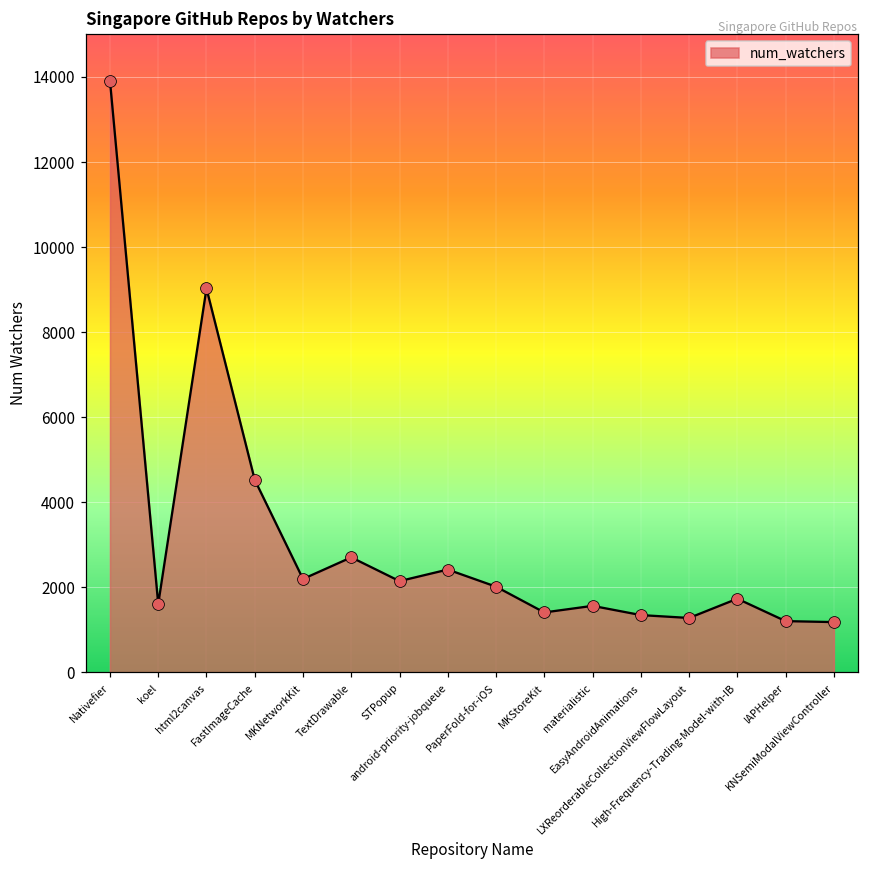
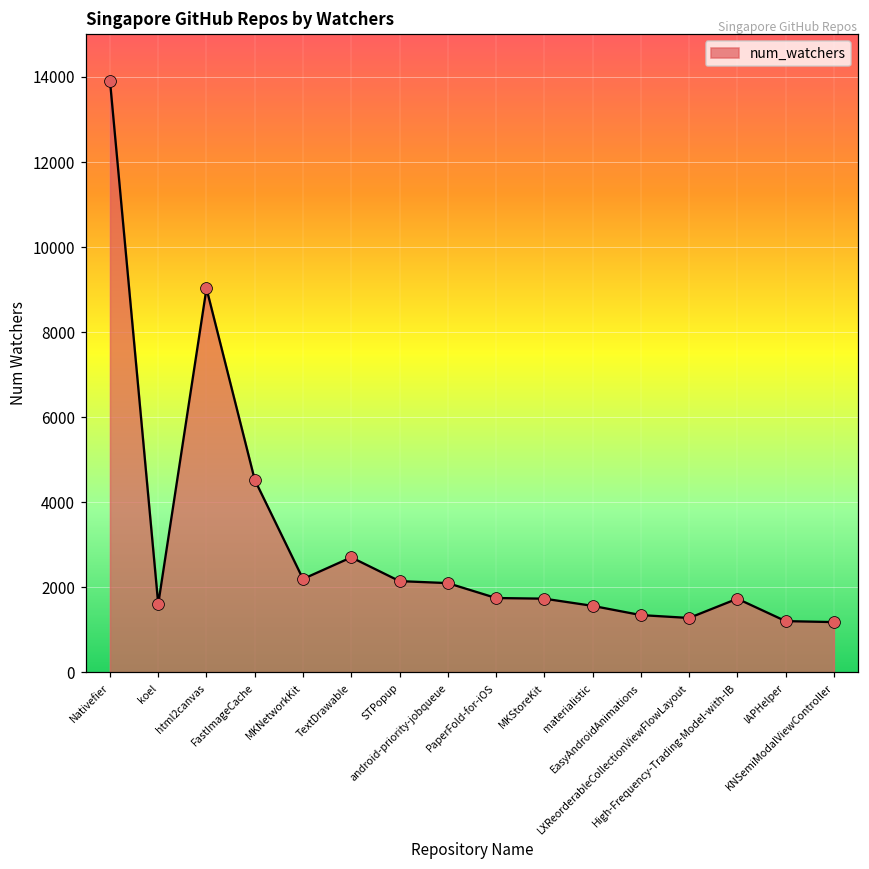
  {
    "Nativefier": 13900,
    "koel": 1600,
    "html2canvas": 9000,
    "FastImageCache": 4500,
    "MKNetworkKit": 2200,
    "TextDrawable": 2700,
    "STPopup": 2100,
-   "android-priority-jobqueue": 2400,
-   "PaperFold-for-iOS": 2000,
-   "MKStoreKit": 1400,
+   "android-priority-jobqueue": 2100,
+   "PaperFold-for-iOS": 1700,
+   "MKStoreKit": 1700,
    "materialistic": 1600,
    "EasyAndroidAnimations": 1300,
    "LXReorderableCollectionViewFlowLayout": 1300,
    "High-Frequency-Trading-Model-with-IB": 1700,
    "IAPHelper": 1200,
    "KNSemiModalViewController": 1200
  }
